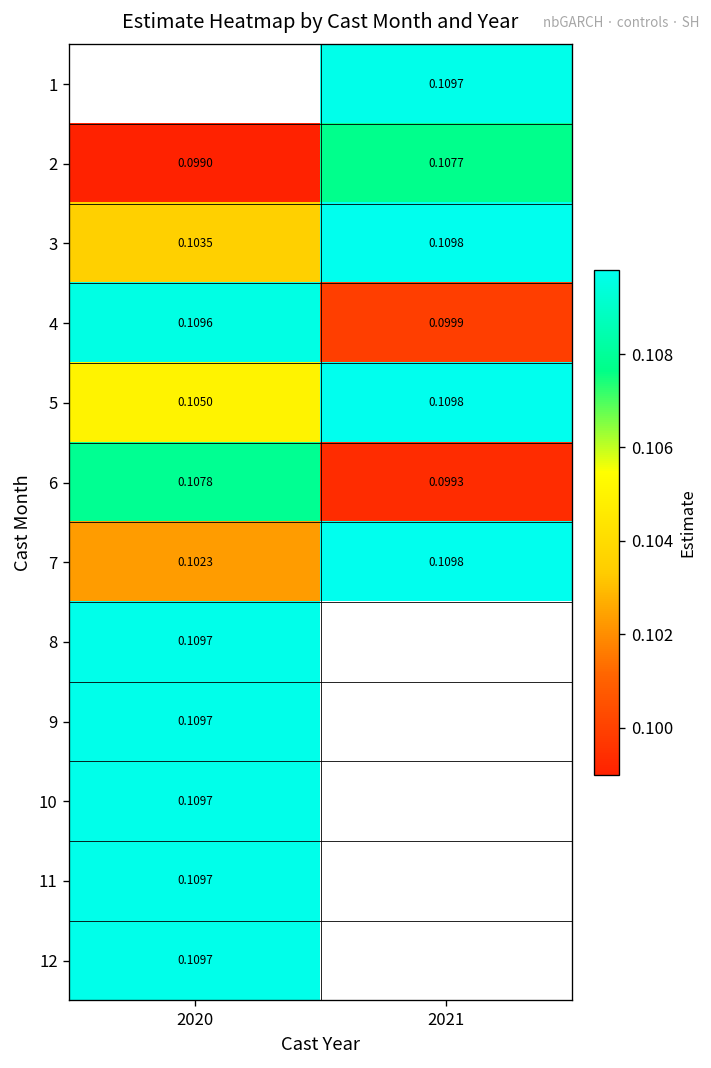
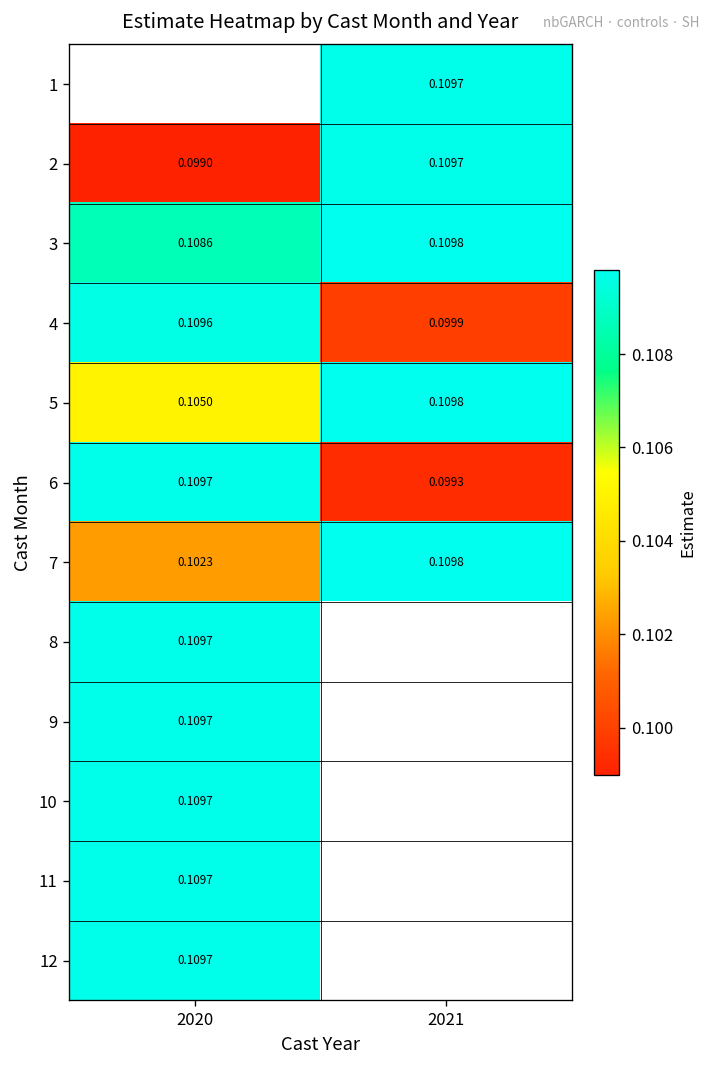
  {
    "1": {
      "2021": 0.1097
    },
    "2": {
      "2020": 0.0990,
-     "2021": 0.1077
+     "2021": 0.1097
    },
    "3": {
-     "2020": 0.1035,
+     "2020": 0.1086,
      "2021": 0.1098
    },
    "4": {
      "2020": 0.1096,
      "2021": 0.0999
    },
    "5": {
      "2020": 0.1050,
      "2021": 0.1098
    },
    "6": {
-     "2020": 0.1078,
+     "2020": 0.1097,
      "2021": 0.0993
    },
    "7": {
      "2020": 0.1023,
      "2021": 0.1098
    },
    "8": {
      "2020": 0.1097
    },
    "9": {
      "2020": 0.1097
    },
    "10": {
      "2020": 0.1097
    },
    "11": {
      "2020": 0.1097
    },
    "12": {
      "2020": 0.1097
    }
  }
